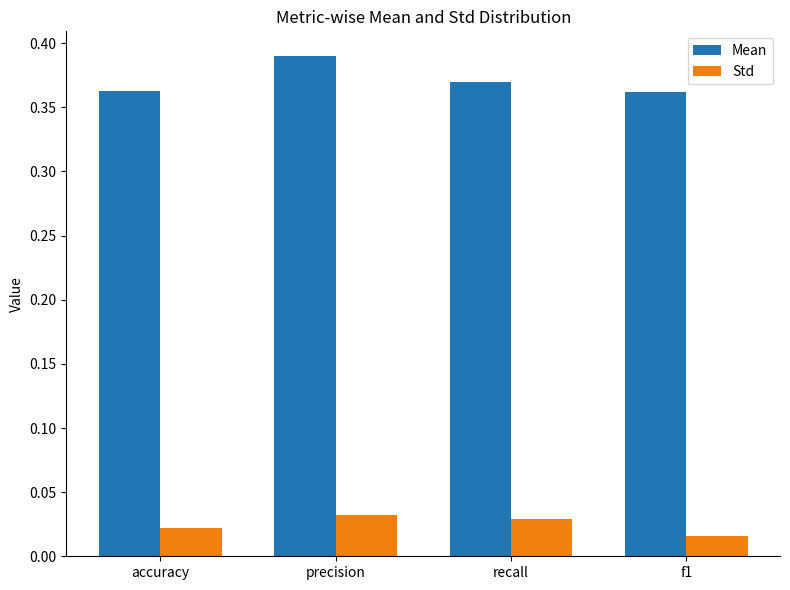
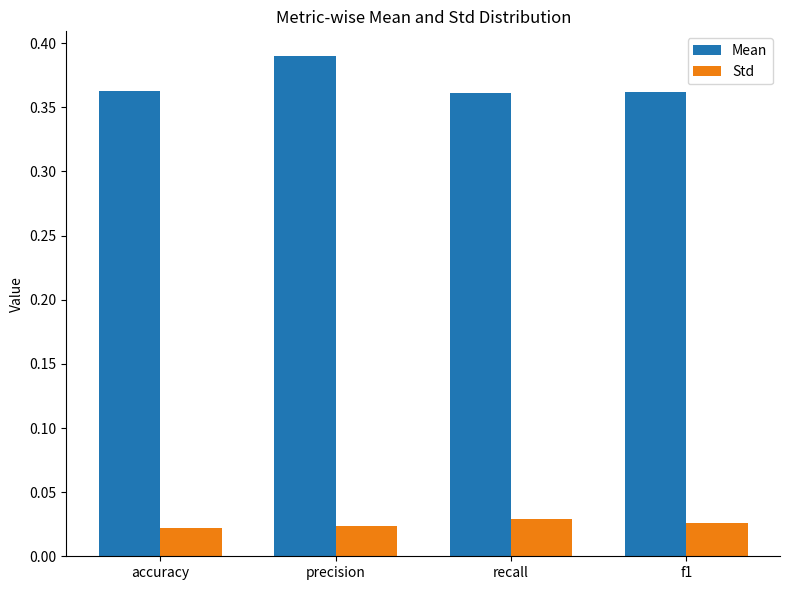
  {
    "Mean": {
      "accuracy": 0.363,
      "precision": 0.390,
-     "recall": 0.370,
+     "recall": 0.361,
      "f1": 0.362
    },
    "Std": {
      "accuracy": 0.022,
-     "precision": 0.032,
+     "precision": 0.024,
      "recall": 0.029,
-     "f1": 0.016
+     "f1": 0.026
    }
  }
